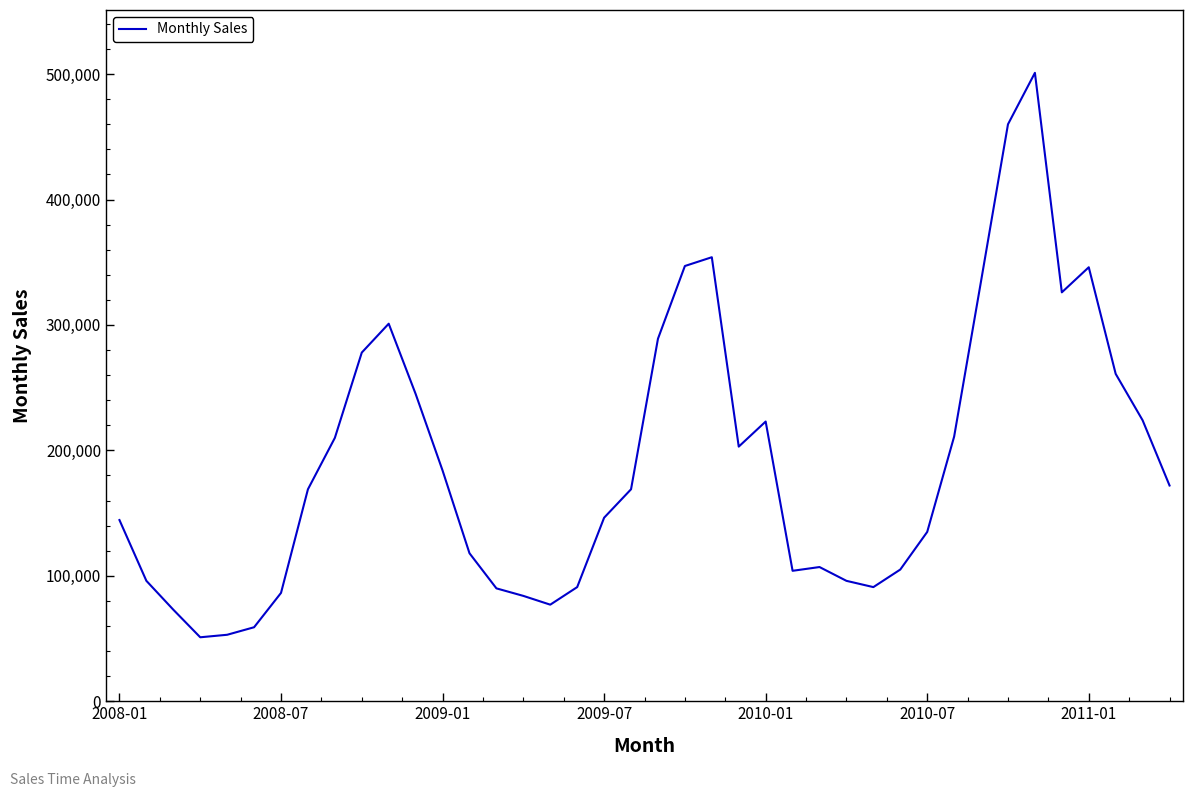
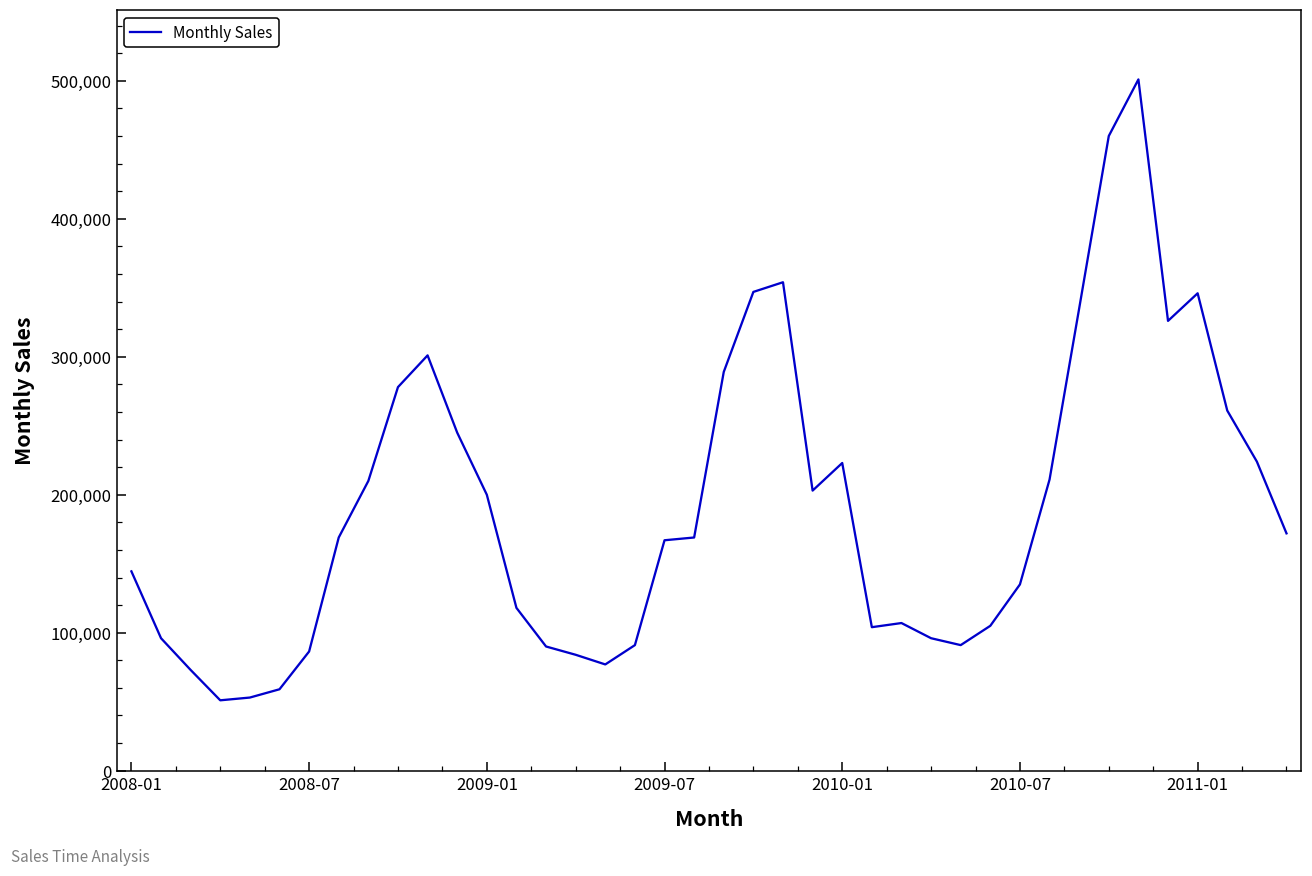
  {
    "2008-01": "144,000",
    "2008-07": "86,000",
-   "2009-01": "184,000",
-   "2009-07": "146,000",
+   "2009-01": "200,000",
+   "2009-07": "167,000",
    "2010-01": "223,000",
    "2010-07": "135,000",
    "2011-01": "346,000"
  }
